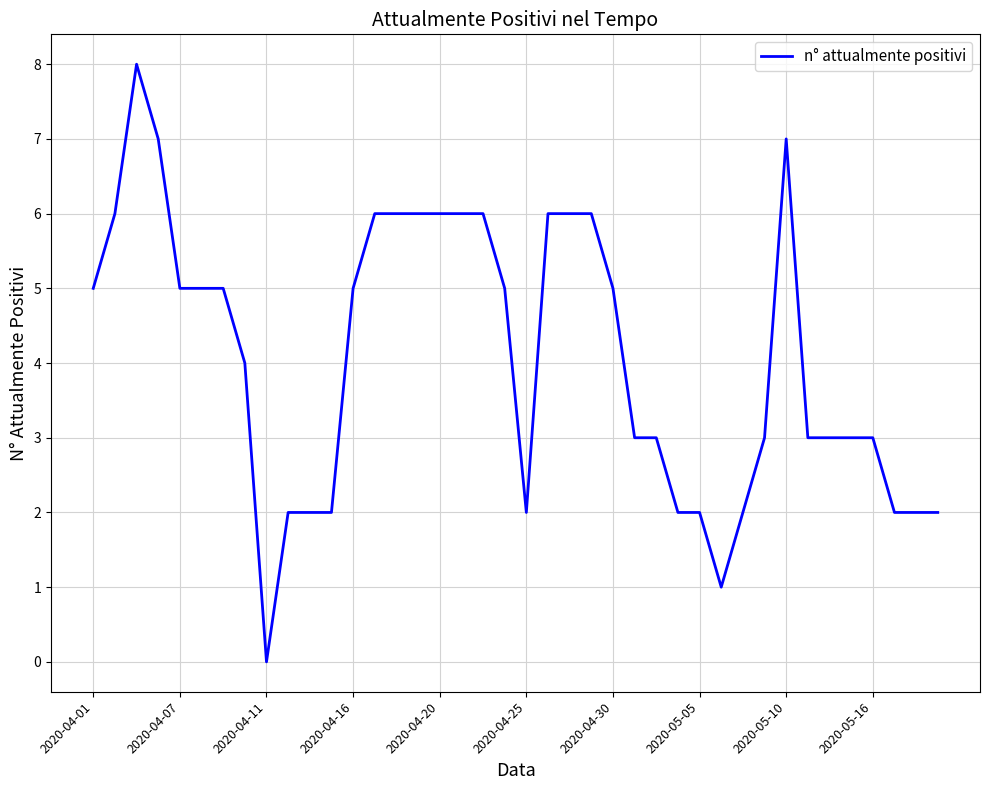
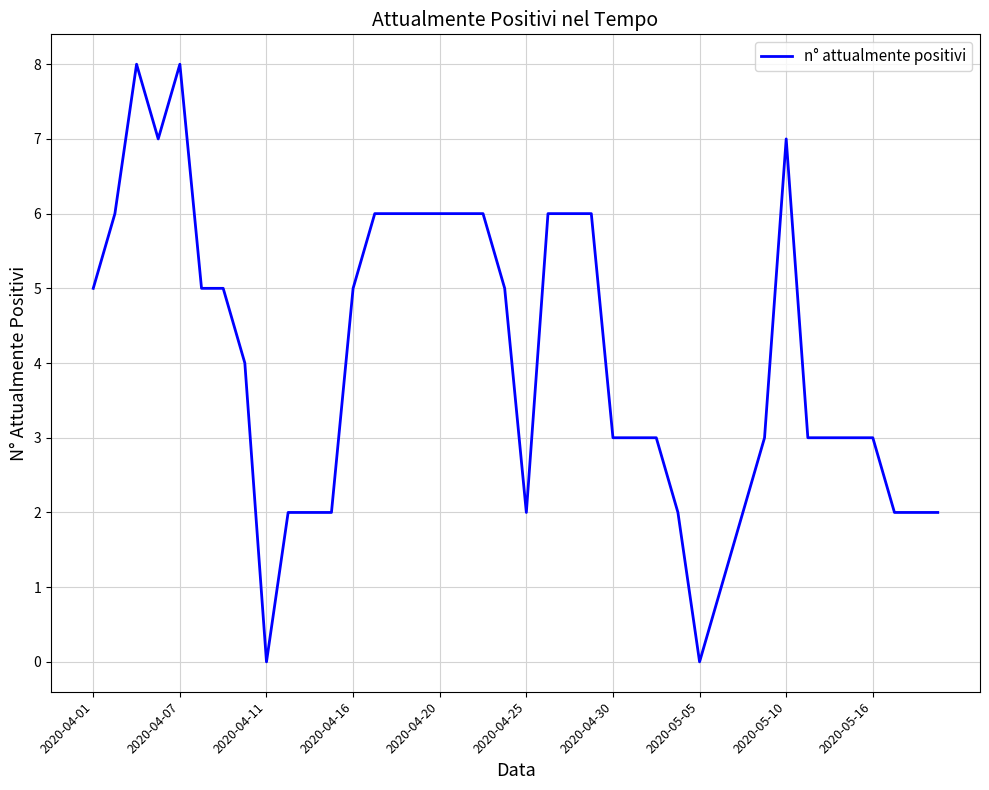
  {
    "2020-04-01": 5,
-   "2020-04-07": 5,
+   "2020-04-07": 8,
    "2020-04-11": 0,
    "2020-04-16": 5,
    "2020-04-20": 6,
    "2020-04-25": 2,
-   "2020-04-30": 5,
-   "2020-05-05": 2,
+   "2020-04-30": 3,
+   "2020-05-05": 0,
    "2020-05-10": 7,
    "2020-05-16": 3
  }
